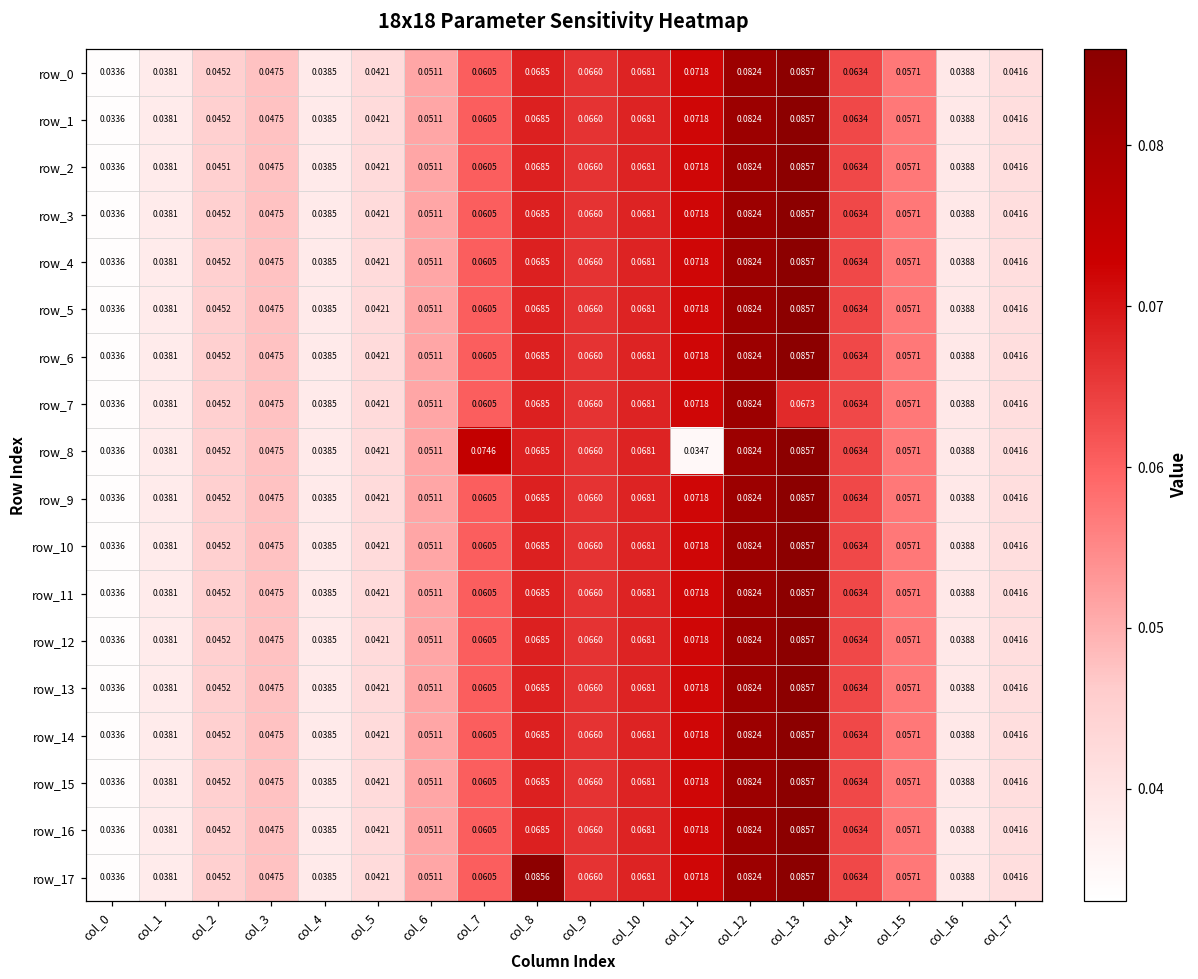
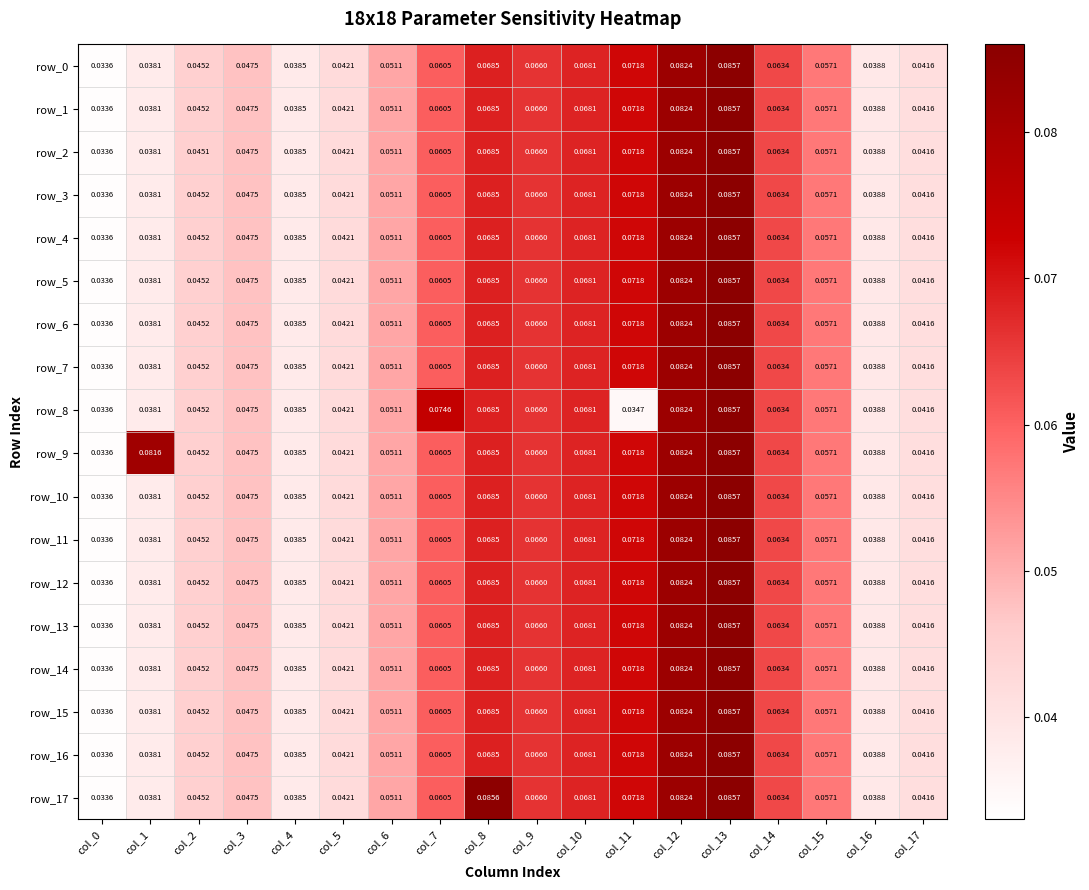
  {
    "row_7": {
      "col_0": 0.0336,
      "col_1": 0.0381,
      "col_2": 0.0452,
      "col_3": 0.0475,
      "col_4": 0.0385,
      "col_5": 0.0421,
      "col_6": 0.0511,
      "col_7": 0.0605,
      "col_8": 0.0685,
      "col_9": 0.0660,
      "col_10": 0.0681,
      "col_11": 0.0718,
      "col_12": 0.0824,
-     "col_13": 0.0673,
+     "col_13": 0.0857,
      "col_14": 0.0634,
      "col_15": 0.0571,
      "col_16": 0.0388,
      "col_17": 0.0416
    },
    "row_9": {
      "col_0": 0.0336,
-     "col_1": 0.0381,
+     "col_1": 0.0816,
      "col_2": 0.0452,
      "col_3": 0.0475,
      "col_4": 0.0385,
      "col_5": 0.0421,
      "col_6": 0.0511,
      "col_7": 0.0605,
      "col_8": 0.0685,
      "col_9": 0.0660,
      "col_10": 0.0681,
      "col_11": 0.0718,
      "col_12": 0.0824,
      "col_13": 0.0857,
      "col_14": 0.0634,
      "col_15": 0.0571,
      "col_16": 0.0388,
      "col_17": 0.0416
    }
  }
